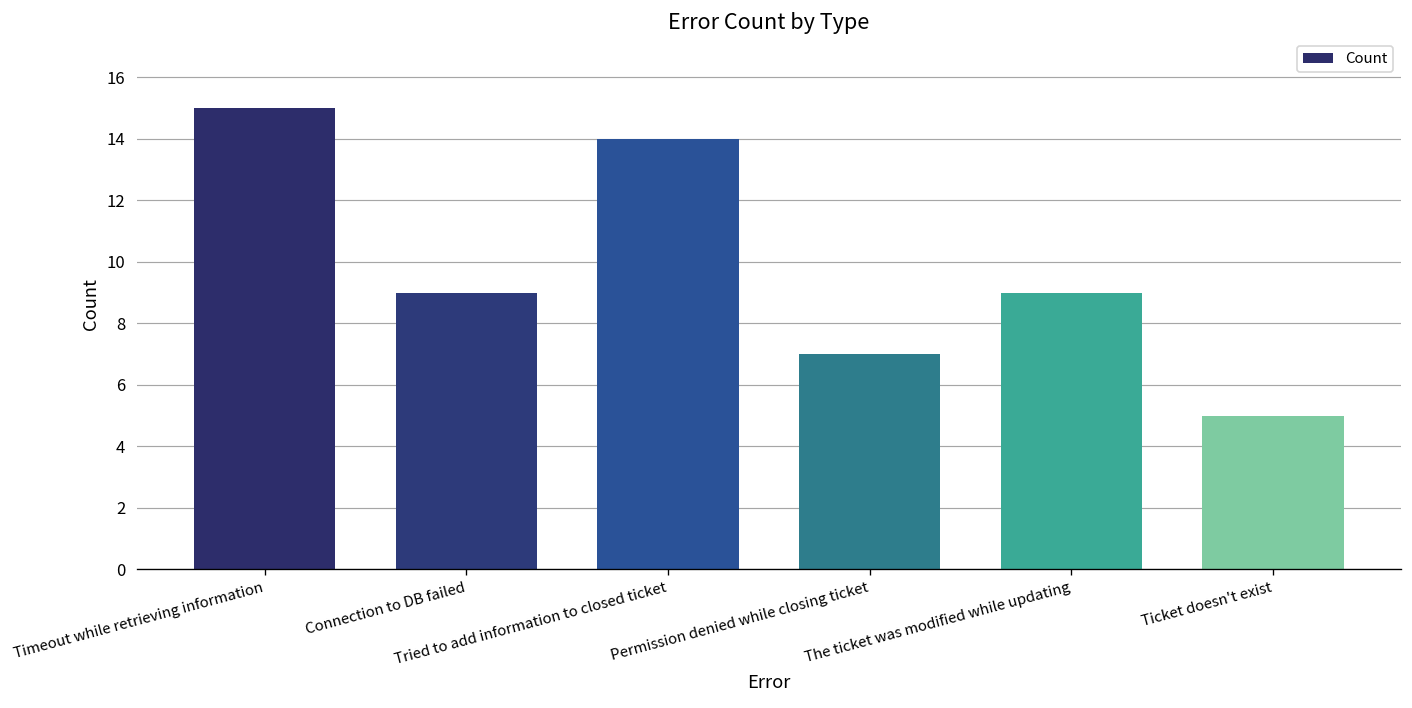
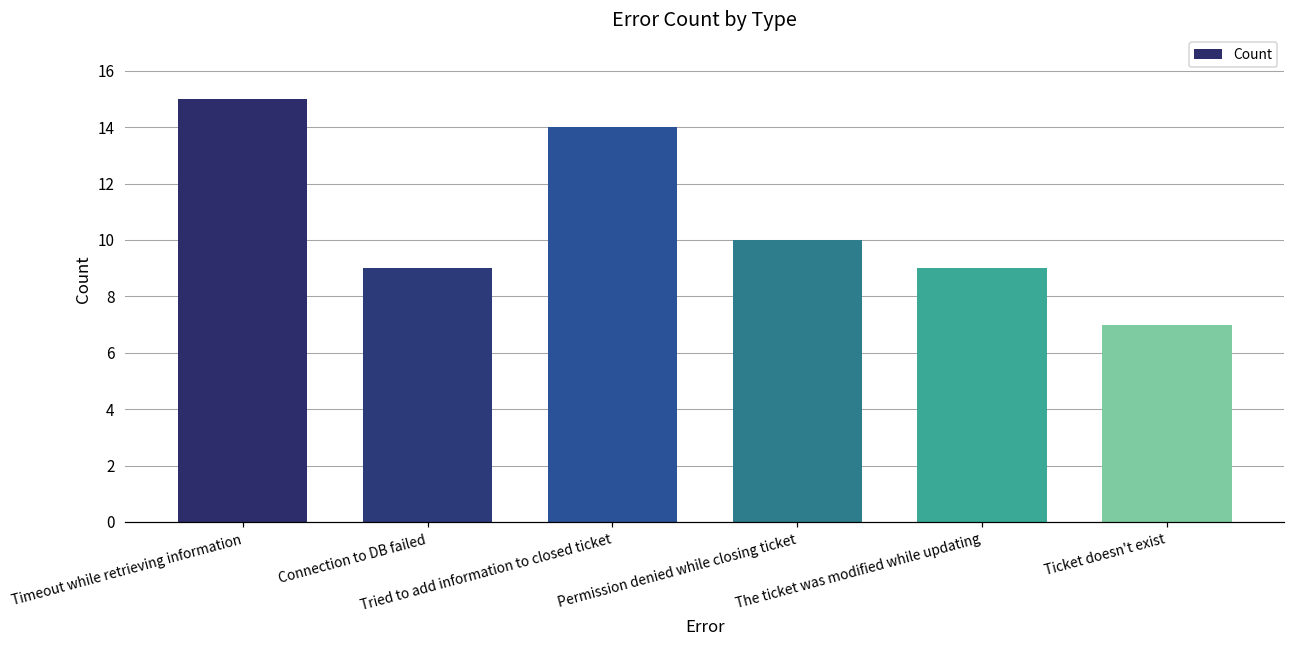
  {
    "Timeout while retrieving information": 15,
    "Connection to DB failed": 9,
    "Tried to add information to closed ticket": 14,
-   "Permission denied while closing ticket": 7,
+   "Permission denied while closing ticket": 10,
    "The ticket was modified while updating": 9,
-   "Ticket doesn't exist": 5
+   "Ticket doesn't exist": 7
  }
